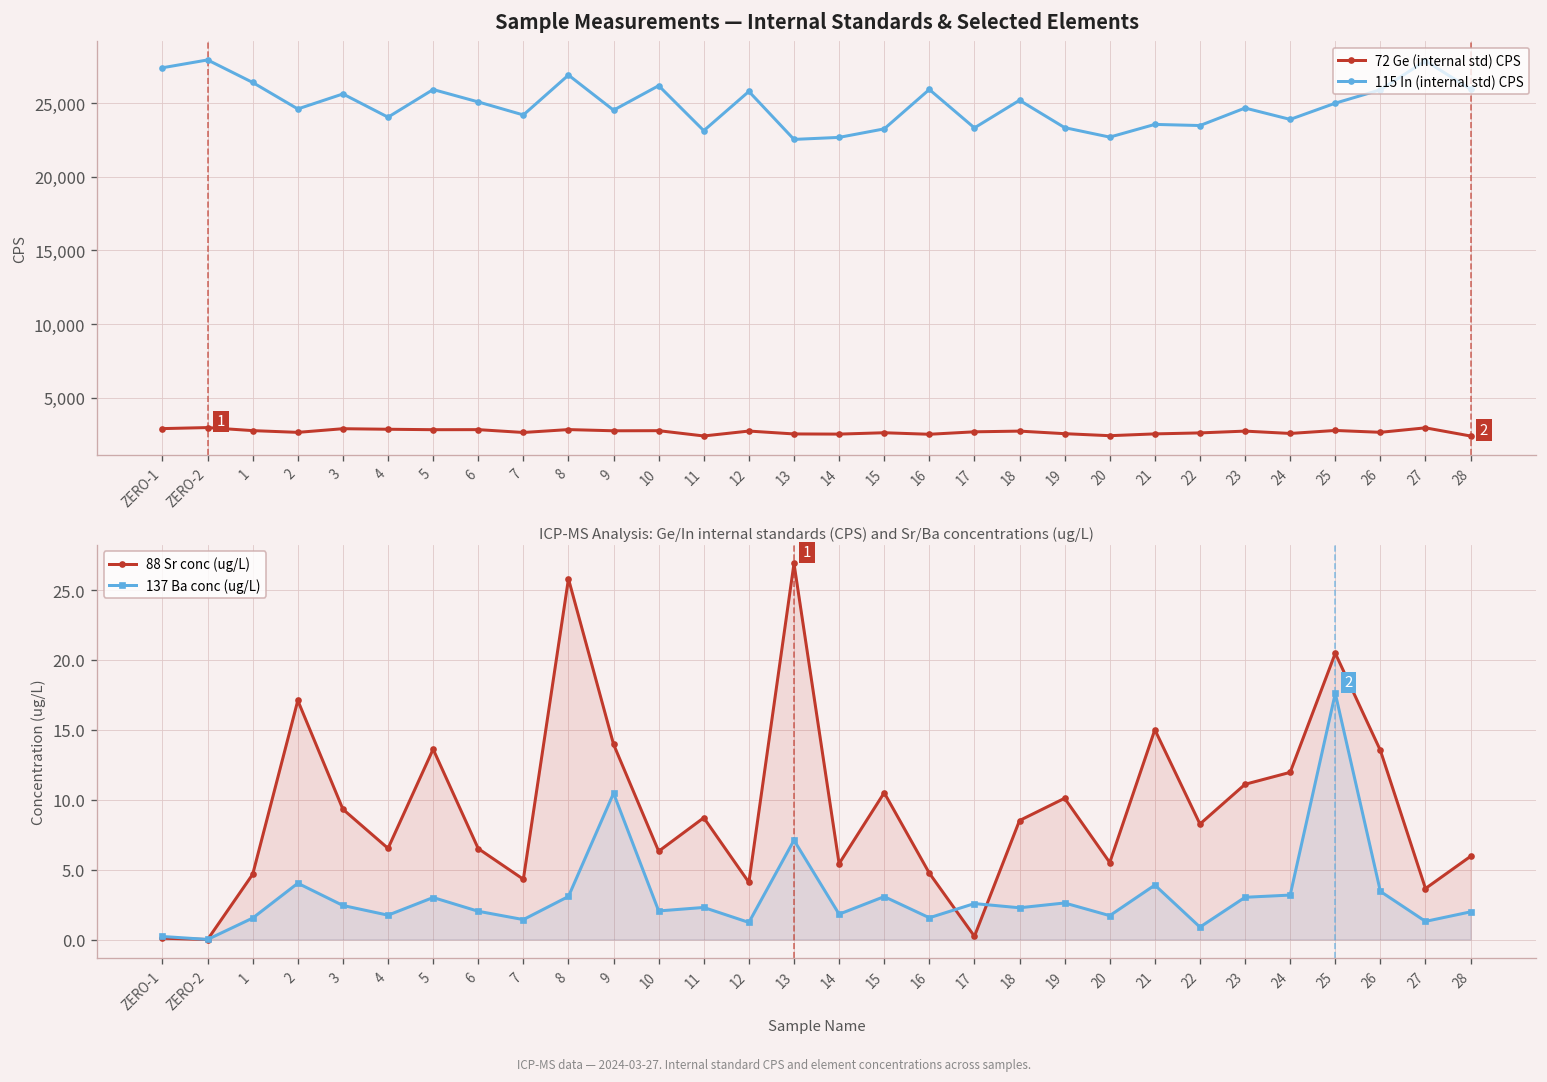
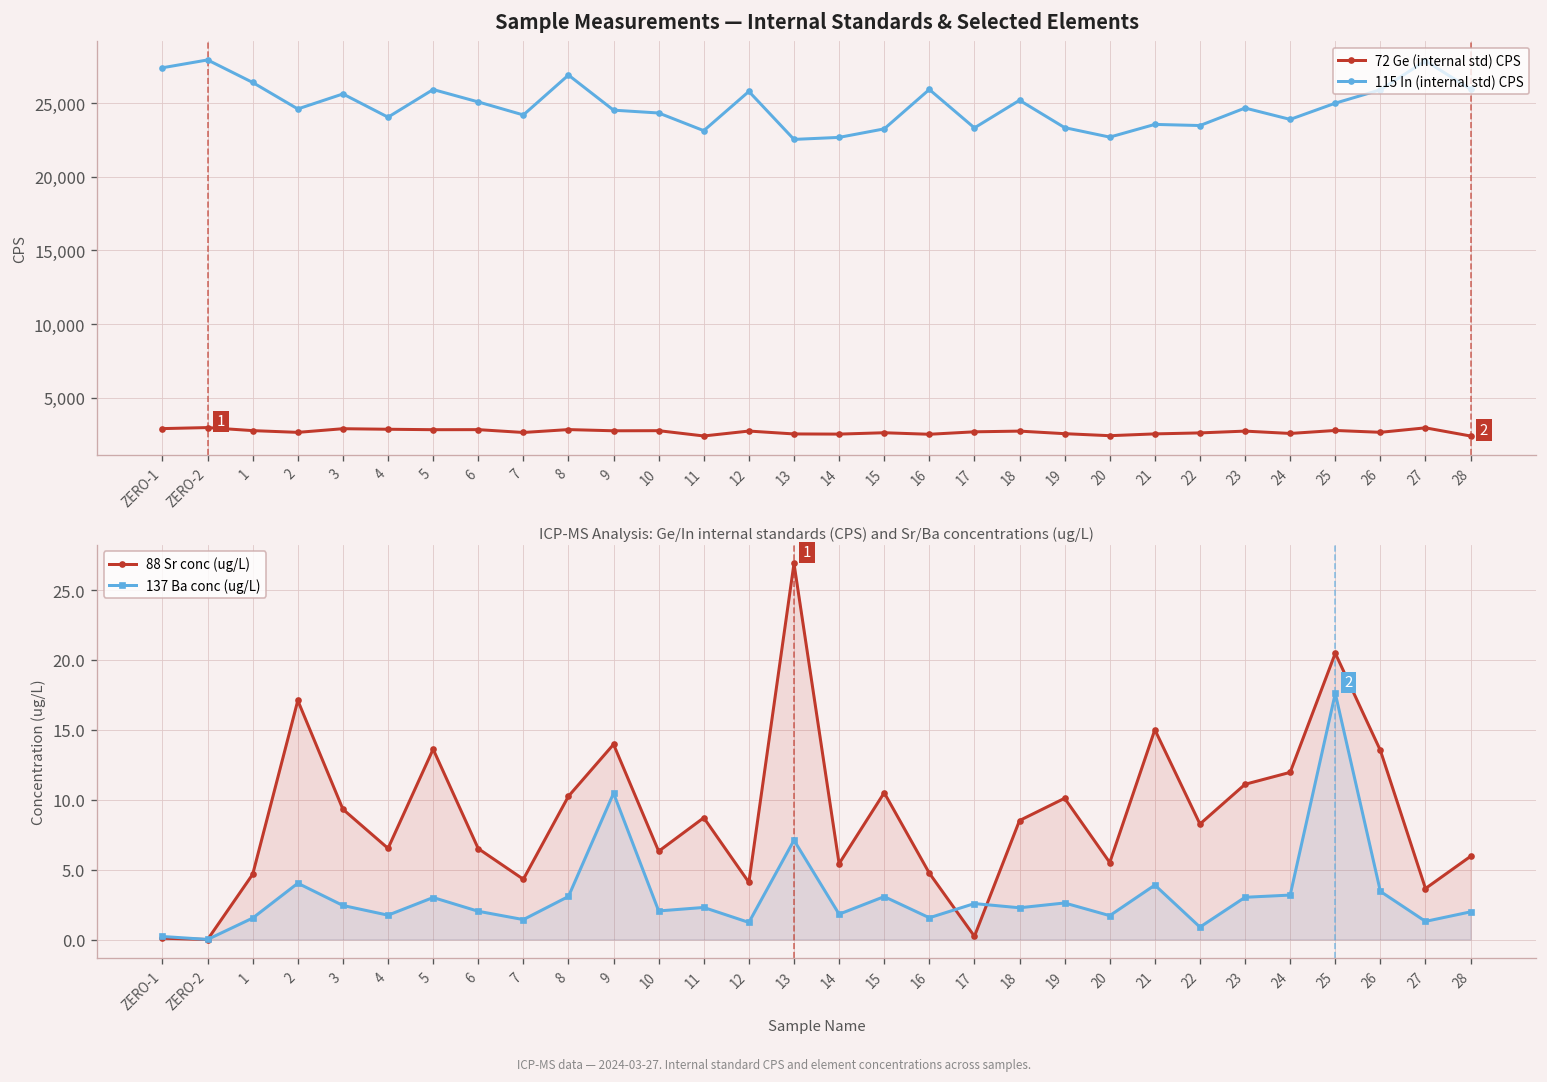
  {
    "Sample Measurements — Internal Standards & Selected Elements": {
      "72 Ge (internal std) CPS": {
        "ZERO-1": "2,900",
        "1": "2,800",
        "2": "2,600",
        "3": "2,900",
        "4": "2,800",
        "5": "2,800",
        "6": "2,800",
        "7": "2,600",
        "8": "2,800",
        "9": "2,700",
        "10": "2,700",
        "11": "2,400",
        "12": "2,700",
        "13": "2,500",
        "14": "2,500",
        "15": "2,600",
        "16": "2,500",
        "17": "2,700",
        "18": "2,700",
        "19": "2,500",
        "20": "2,400",
        "21": "2,500",
        "22": "2,600",
        "23": "2,700",
        "24": "2,600",
        "25": "2,800",
        "26": "2,600",
        "27": "2,900"
      },
      "115 In (internal std) CPS": {
        "ZERO-1": "27,400",
        "ZERO-2": "28,000",
        "1": "26,400",
        "2": "24,600",
        "3": "25,600",
        "4": "24,100",
        "5": "25,900",
        "6": "25,100",
        "7": "24,200",
        "8": "26,900",
        "9": "24,500",
-       "10": "26,200",
+       "10": "24,300",
        "11": "23,100",
        "12": "25,800",
        "13": "22,600",
        "14": "22,700",
        "15": "23,300",
        "16": "25,900",
        "17": "23,300",
        "18": "25,200",
        "19": "23,400",
        "20": "22,700",
        "21": "23,600",
        "22": "23,500",
        "23": "24,700",
        "24": "23,900",
        "25": "25,000"
      }
    },
    "ICP-MS Analysis: Ge/In internal standards (CPS) and Sr/Ba concentrations (ug/L)": {
      "88 Sr conc (ug/L)": {
        "1": "4.7",
        "2": "17.1",
        "3": "9.3",
        "4": "6.5",
        "5": "13.6",
        "6": "6.5",
        "7": "4.3",
-       "8": "25.8",
+       "8": "10.3",
        "9": "14.0",
        "10": "6.3",
        "11": "8.7",
        "12": "4.1",
        "14": "5.4",
        "15": "10.5",
        "16": "4.7",
        "17": "0.2",
        "18": "8.5",
        "19": "10.1",
        "20": "5.5",
        "21": "15.0",
        "22": "8.3",
        "23": "11.1",
        "24": "12.0",
        "25": "20.5",
        "26": "13.5",
        "27": "3.6",
        "28": "6.0"
      },
      "137 Ba conc (ug/L)": {
        "1": "1.5",
        "2": "4.0",
        "3": "2.4",
        "4": "1.7",
        "5": "3.0",
        "6": "2.0",
        "7": "1.4",
        "8": "3.1",
        "9": "10.5",
        "10": "2.0",
        "11": "2.3",
        "12": "1.2",
        "13": "7.1",
        "14": "1.8",
        "15": "3.1",
        "16": "1.6",
        "17": "2.6",
        "18": "2.3",
        "19": "2.6",
        "20": "1.7",
        "21": "3.9",
        "22": "0.9",
        "23": "3.0",
        "24": "3.2",
        "26": "3.4",
        "27": "1.3",
        "28": "2.0"
      }
    }
  }
